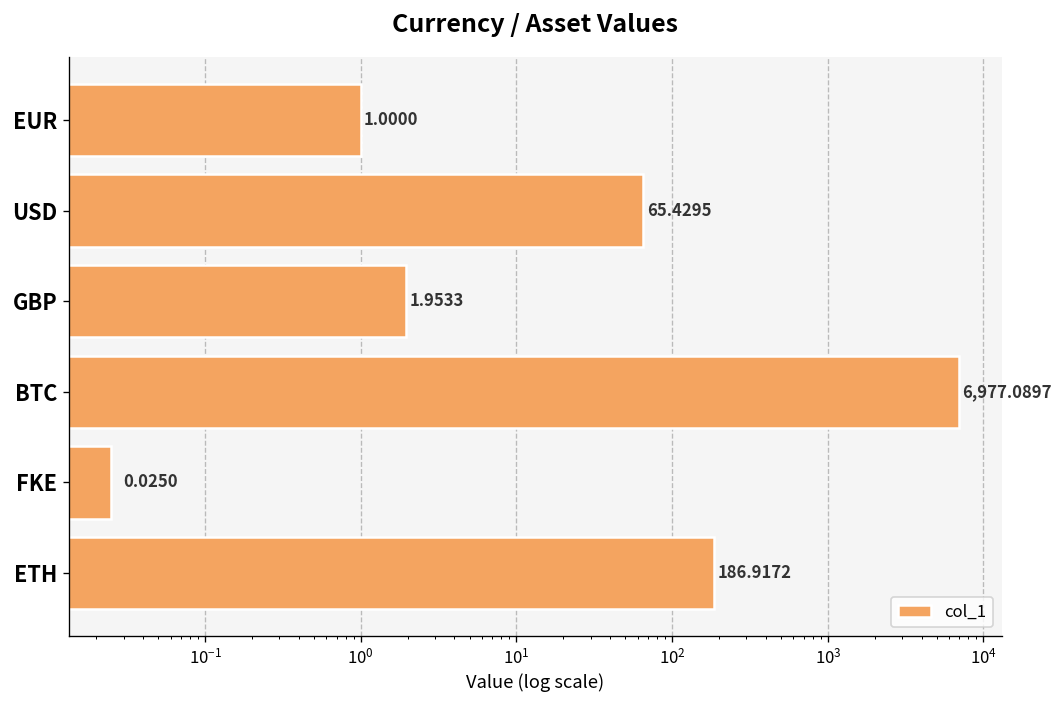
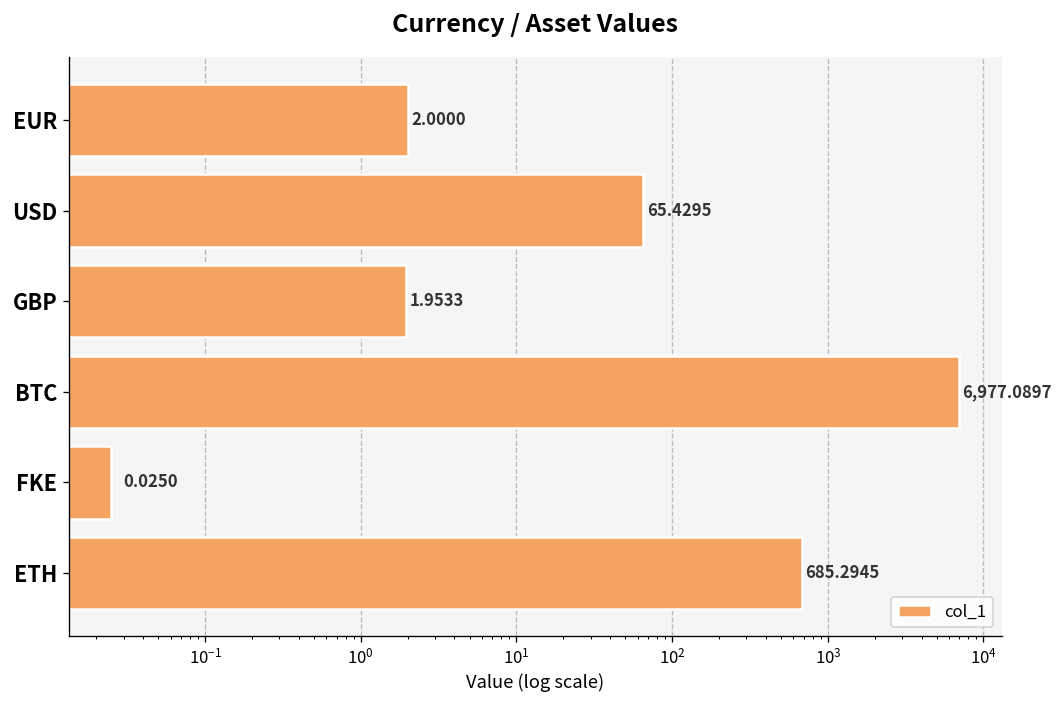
  {
-   "EUR": "1.0000",
+   "EUR": "2.0000",
    "USD": "65.4295",
    "GBP": "1.9533",
    "BTC": "6,977.0897",
    "FKE": "0.0250",
-   "ETH": "186.9172"
+   "ETH": "685.2945"
  }
